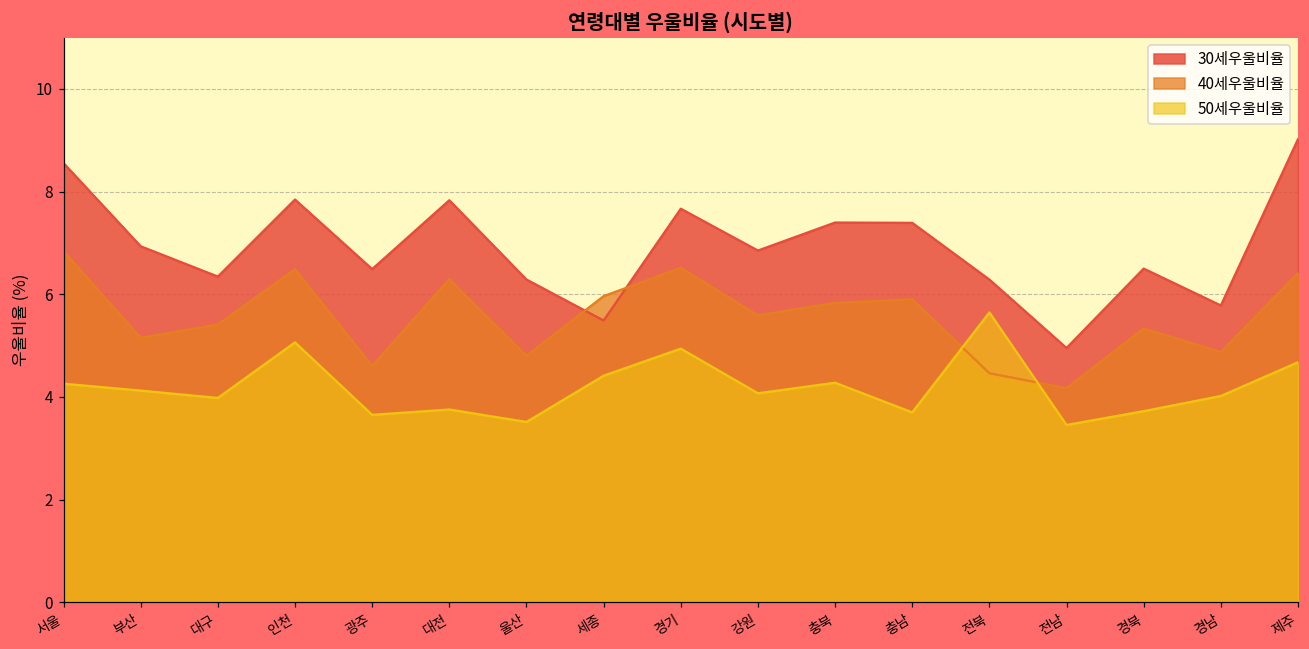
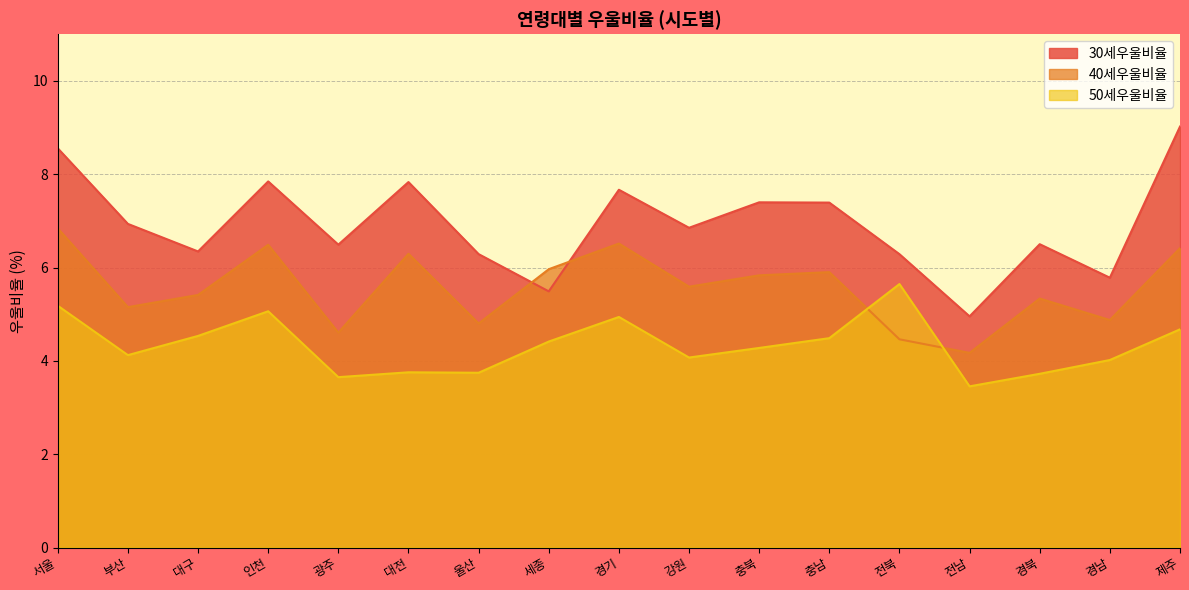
  {
    "50세우울비율": {
-     "서울": 4.3,
+     "서울": 5.2,
      "부산": 4.1,
-     "대구": 4.0,
+     "대구": 4.5,
      "인천": 5.1,
      "광주": 3.7,
      "대전": 3.8,
-     "울산": 3.5,
+     "울산": 3.7,
      "세종": 4.4,
      "경기": 4.9,
      "강원": 4.1,
      "충북": 4.3,
-     "충남": 3.7,
+     "충남": 4.5,
      "전북": 5.6,
      "전남": 3.5,
      "경북": 3.7,
      "경남": 4.0,
      "제주": 4.7
    }
  }
